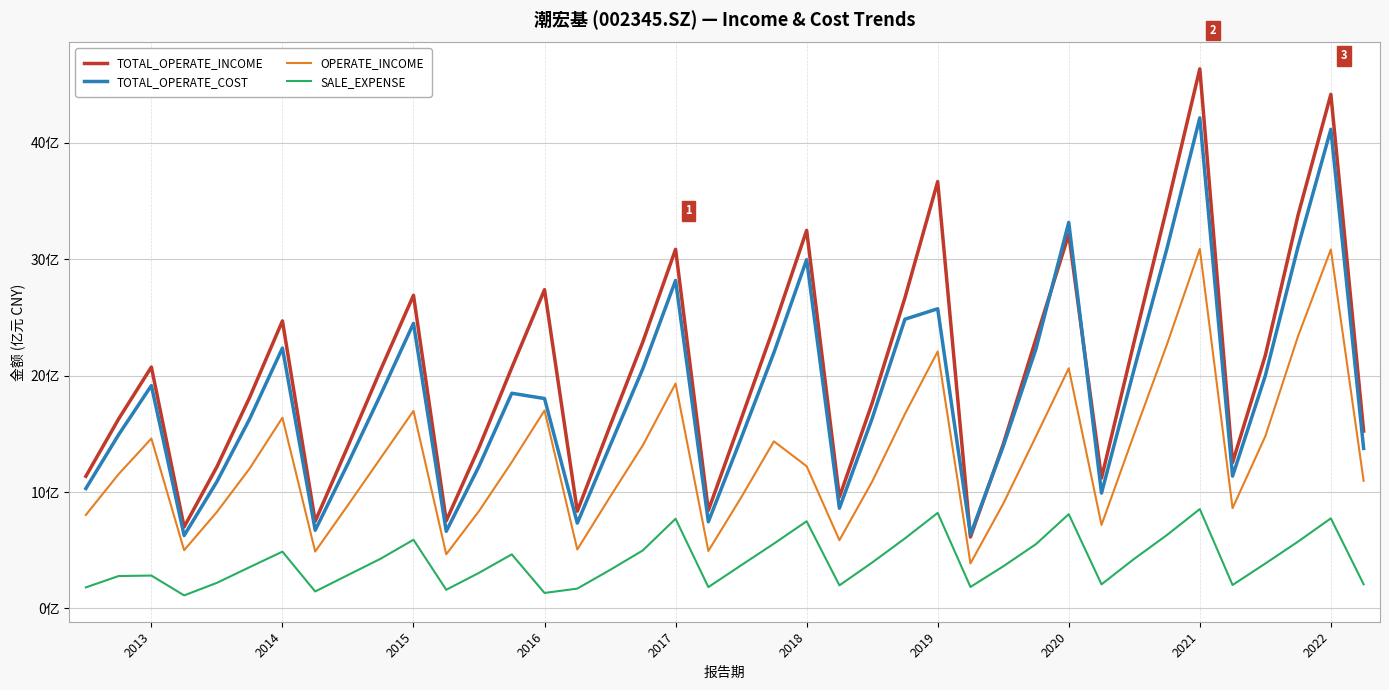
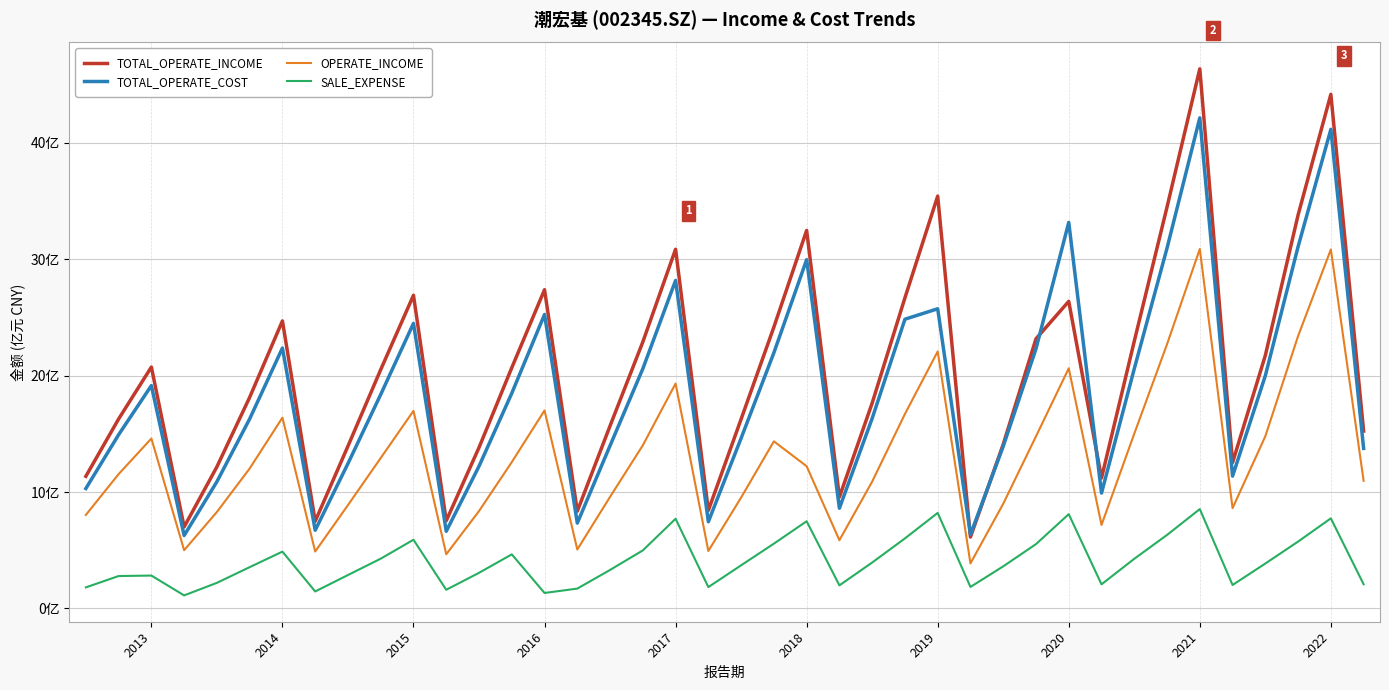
  {
    "TOTAL_OPERATE_INCOME": {
      "2013": "20.7亿",
      "2014": "24.7亿",
      "2015": "26.9亿",
      "2016": "27.4亿",
      "2017": "30.9亿",
      "2018": "32.5亿",
-     "2019": "36.7亿",
-     "2020": "32.2亿",
+     "2019": "35.4亿",
+     "2020": "26.4亿",
      "2021": "46.4亿",
      "2022": "44.2亿"
    },
    "TOTAL_OPERATE_COST": {
      "2013": "19.1亿",
      "2014": "22.4亿",
      "2015": "24.5亿",
-     "2016": "18.0亿",
+     "2016": "25.3亿",
      "2017": "28.2亿",
      "2018": "30.0亿",
      "2019": "25.7亿",
      "2020": "33.2亿",
      "2021": "42.2亿",
      "2022": "41.2亿"
    },
    "OPERATE_INCOME": {
      "2013": "14.6亿",
      "2014": "16.4亿",
      "2015": "17.0亿",
      "2016": "17.0亿",
      "2017": "19.3亿",
      "2018": "12.2亿",
      "2019": "22.1亿",
      "2020": "20.6亿",
      "2021": "30.9亿",
      "2022": "30.8亿"
    },
    "SALE_EXPENSE": {
      "2013": "2.8亿",
      "2014": "4.9亿",
      "2015": "5.9亿",
      "2016": "1.3亿",
      "2017": "7.7亿",
      "2018": "7.5亿",
      "2019": "8.2亿",
      "2020": "8.1亿",
      "2021": "8.5亿",
      "2022": "7.7亿"
    }
  }
